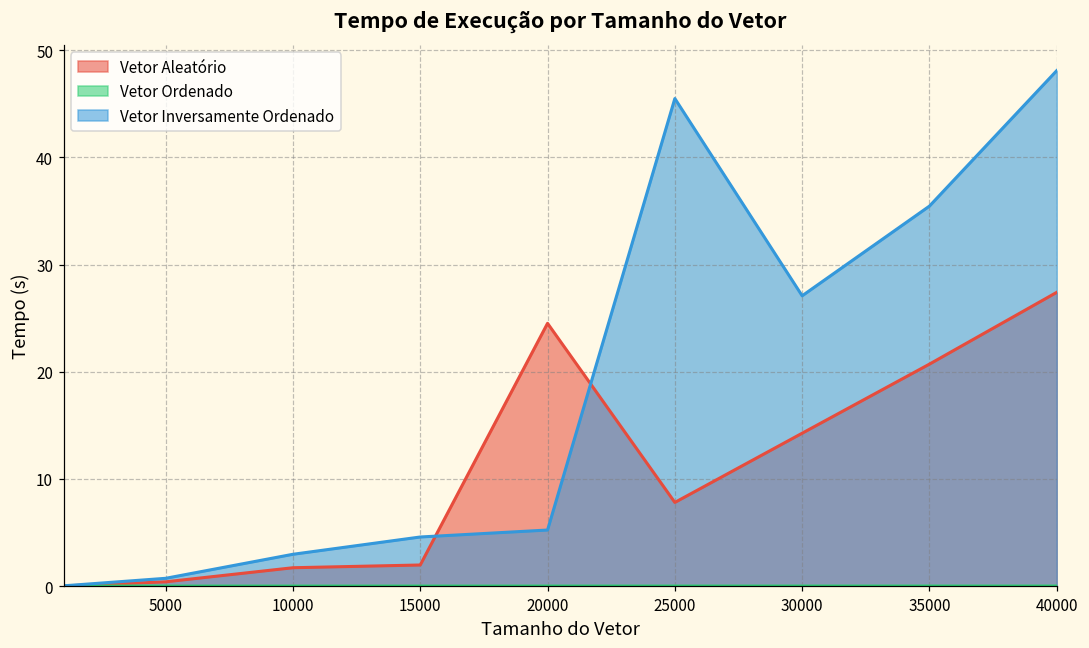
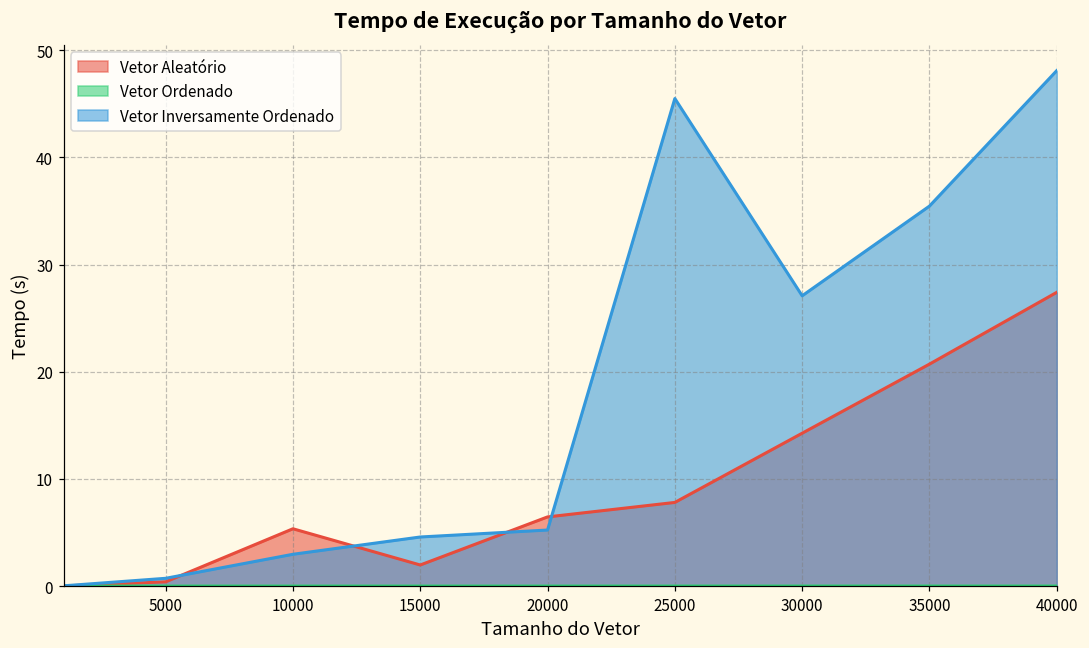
  {
    "Vetor Aleatório": {
      "5000": 0,
-     "10000": 2,
+     "10000": 5,
      "15000": 2,
-     "20000": 25,
+     "20000": 6,
      "25000": 8,
      "30000": 14,
      "35000": 21,
      "40000": 27
    },
    "Vetor Ordenado": {
      "5000": 0,
      "10000": 0,
      "15000": 0,
      "20000": 0,
      "25000": 0,
      "30000": 0,
      "35000": 0,
      "40000": 0
    },
    "Vetor Inversamente Ordenado": {
      "5000": 1,
      "10000": 3,
      "15000": 5,
      "20000": 5,
      "25000": 45,
      "30000": 27,
      "35000": 35,
      "40000": 48
    }
  }
